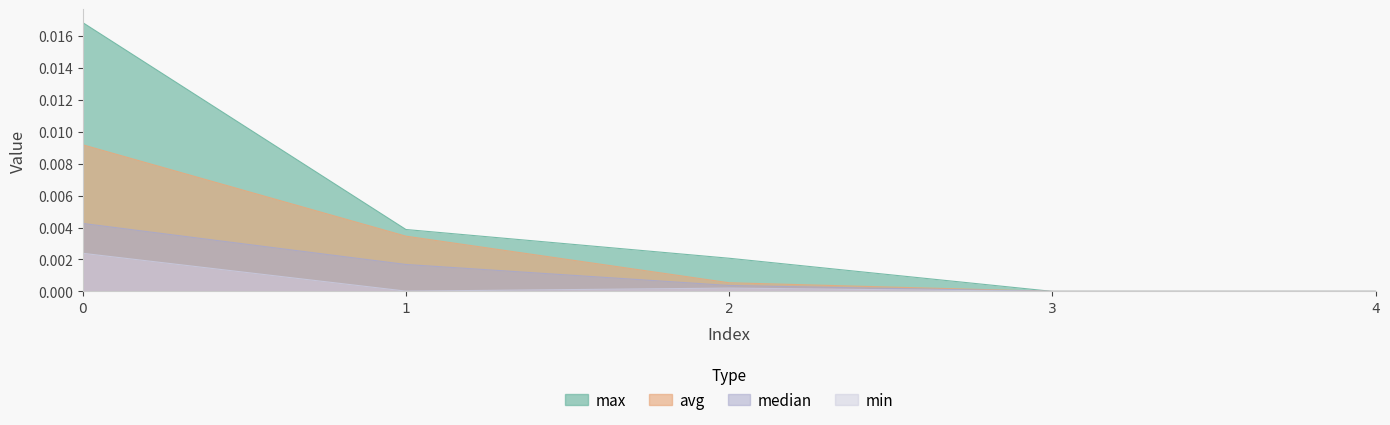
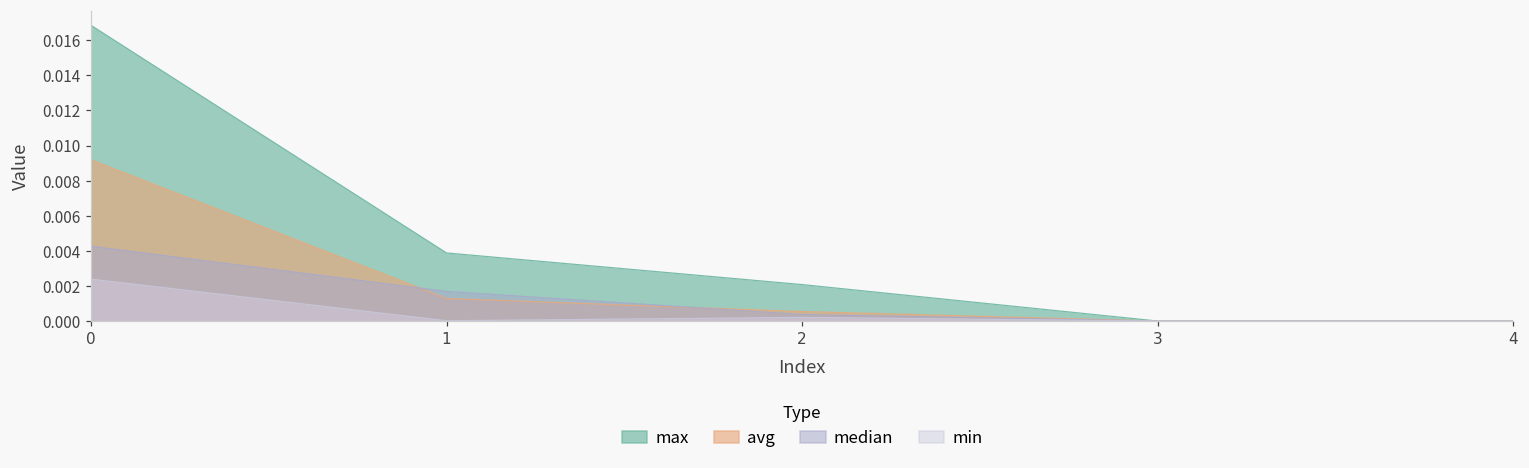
  {
    "max": {
      "0": 0.0168,
      "1": 0.0039,
      "2": 0.0021
    },
    "avg": {
      "0": 0.0092,
-     "1": 0.0035,
+     "1": 0.0013,
      "2": 0.0005
    }
  }
